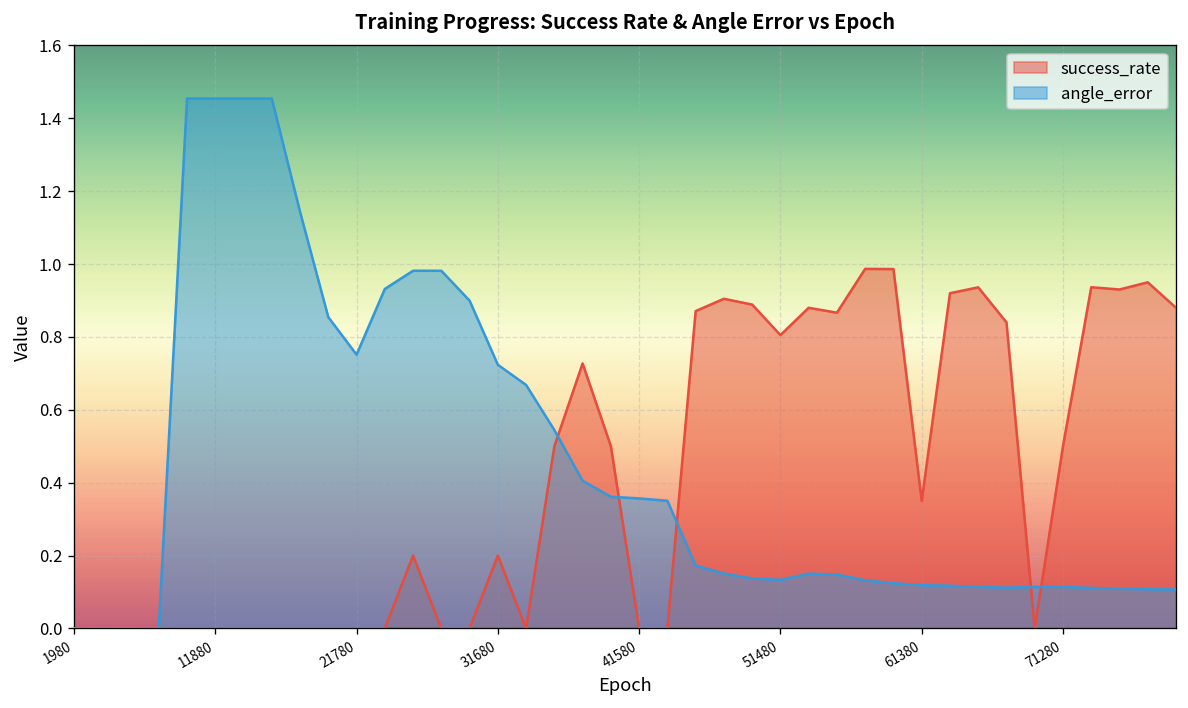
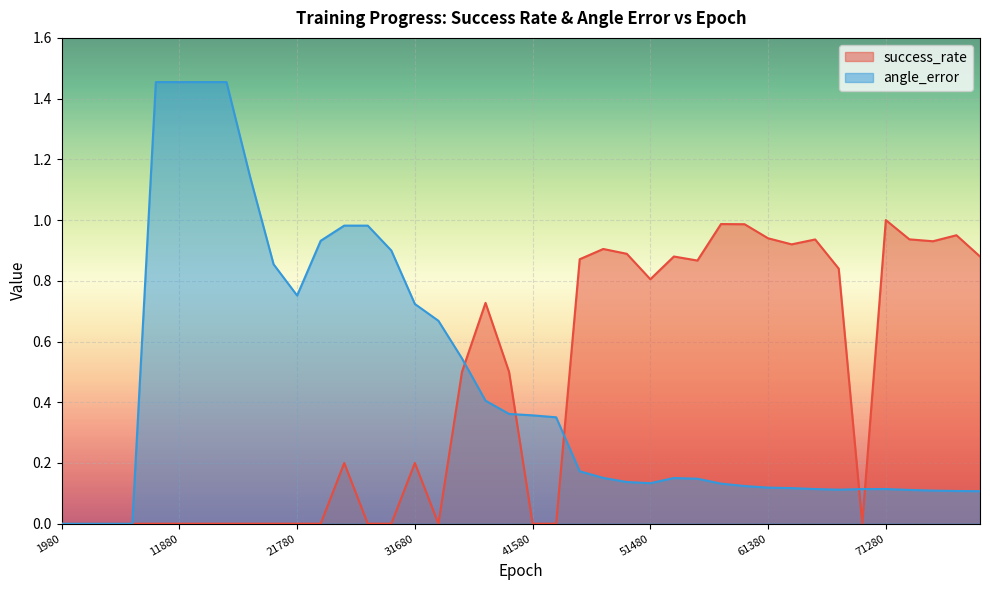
  {
    "success_rate": {
      "11880": 0.00,
      "21780": 0.00,
      "31680": 0.20,
      "41580": 0.00,
      "51480": 0.81,
-     "61380": 0.35,
-     "71280": 0.5
+     "61380": 0.94,
+     "71280": 1.0
    },
    "angle_error": {
      "11880": 1.45,
      "21780": 0.75,
      "31680": 0.72,
      "41580": 0.36,
      "51480": 0.13,
      "61380": 0.12,
      "71280": 0.11
    }
  }
